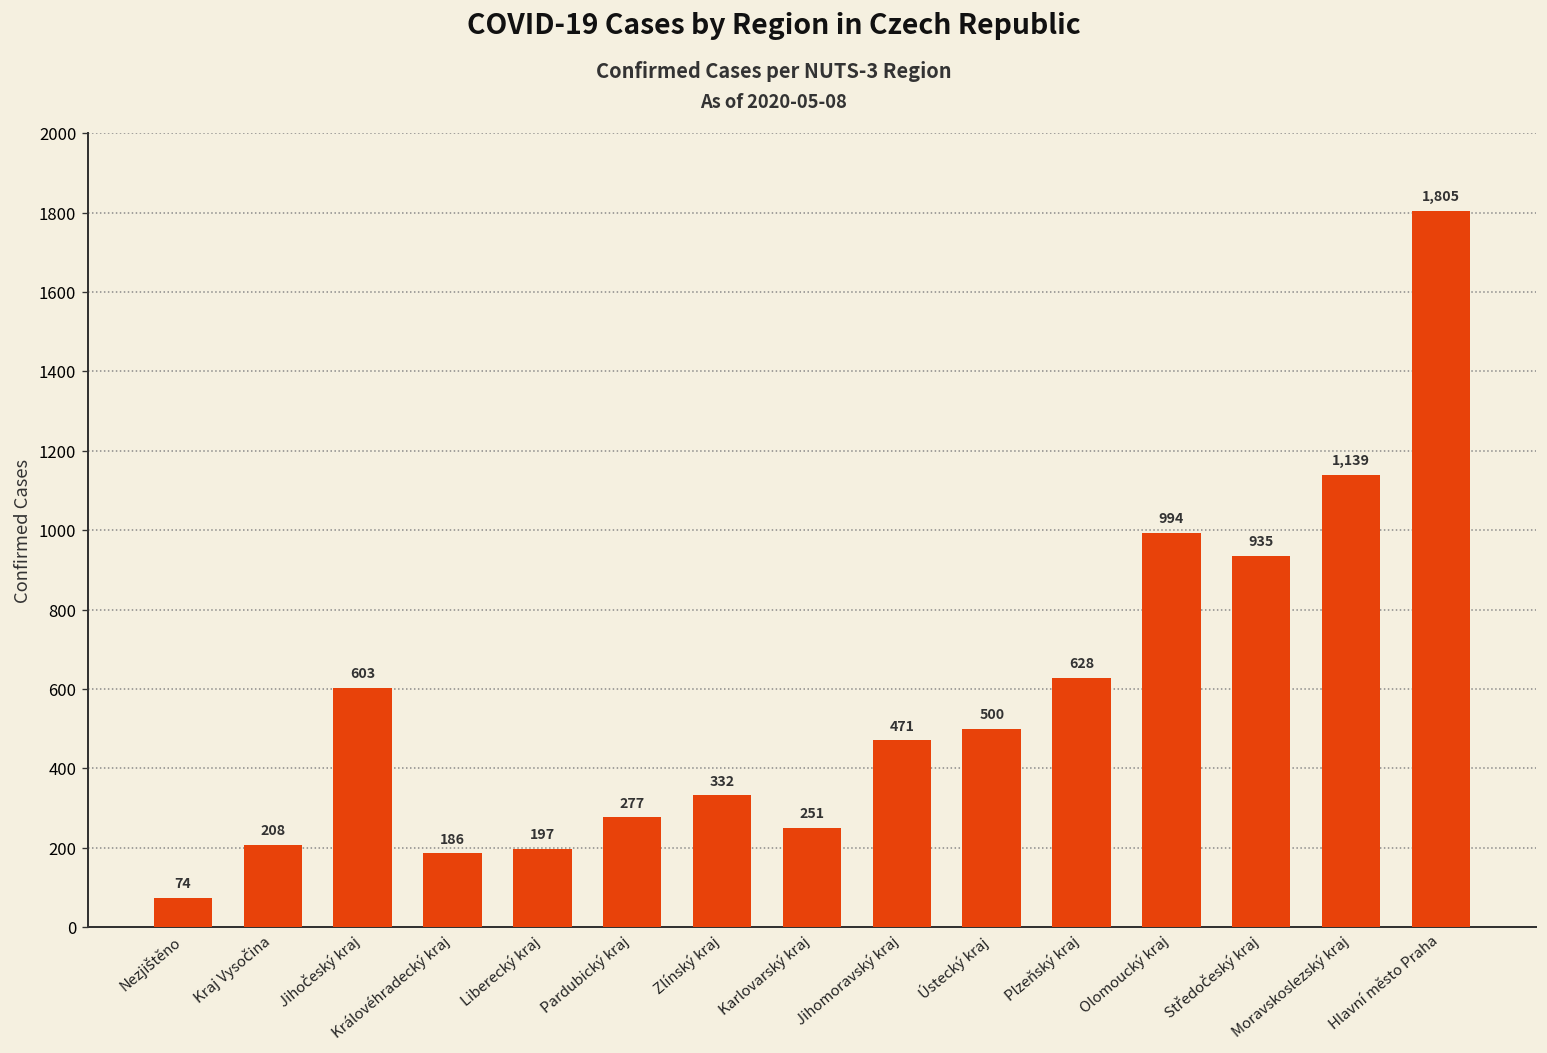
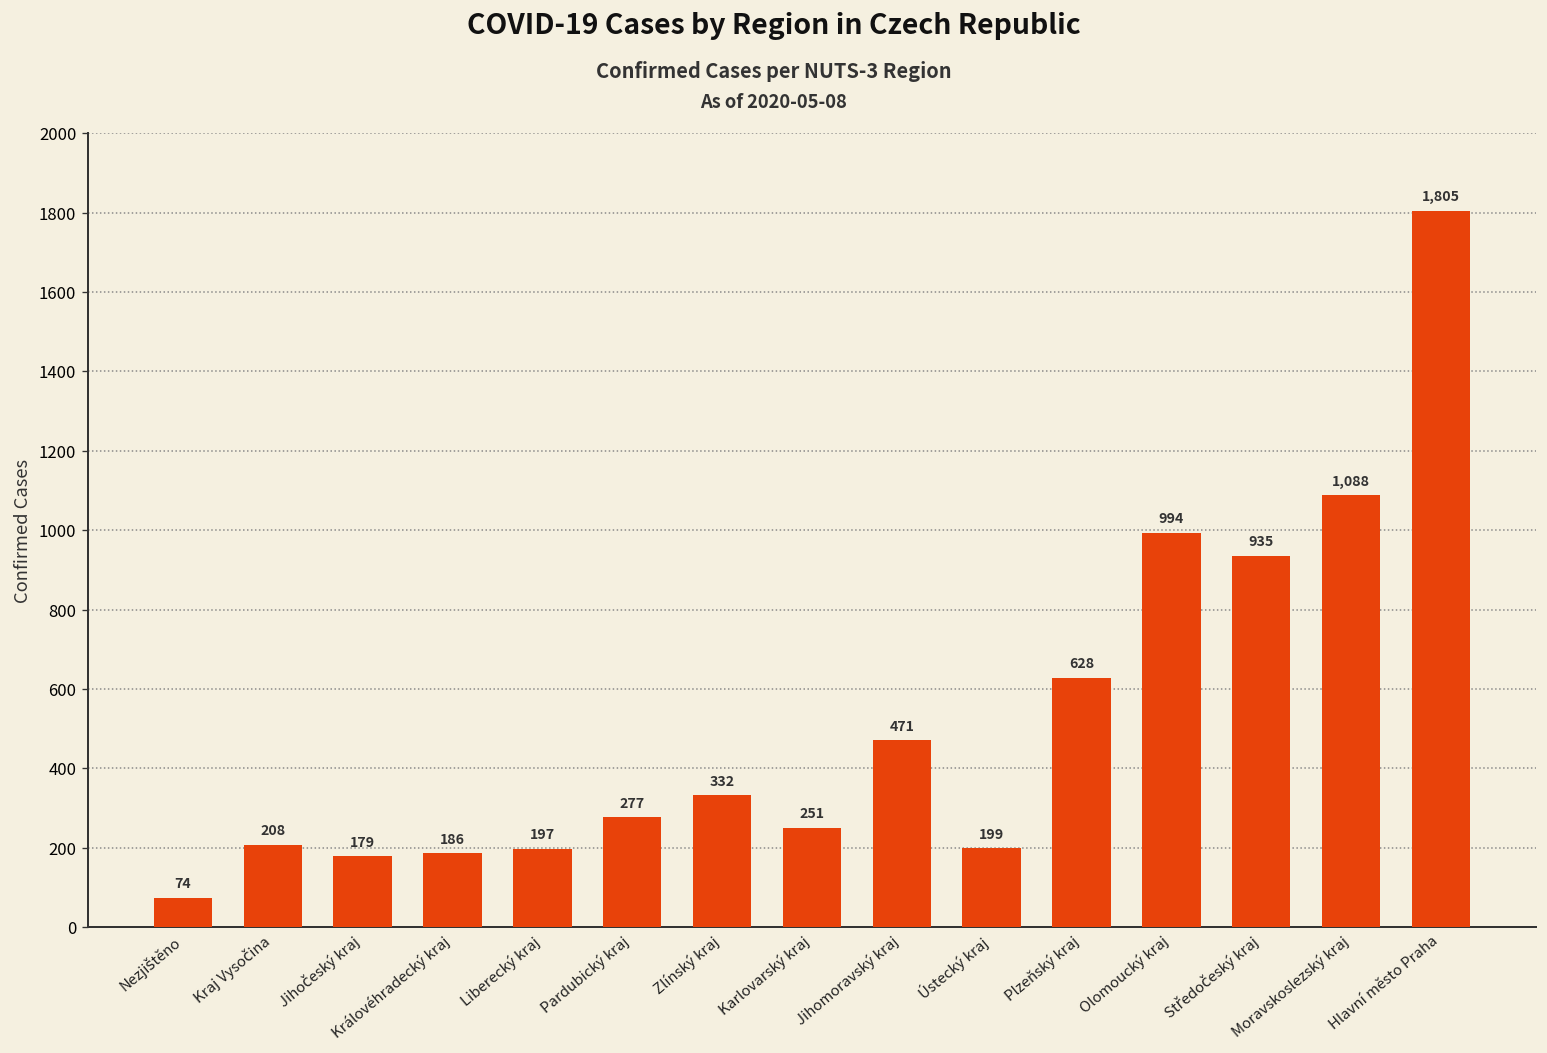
  {
    "Nezjištěno": "74",
    "Kraj Vysočina": "208",
-   "Jihočeský kraj": "603",
+   "Jihočeský kraj": "179",
    "Královéhradecký kraj": "186",
    "Liberecký kraj": "197",
    "Pardubický kraj": "277",
    "Zlínský kraj": "332",
    "Karlovarský kraj": "251",
    "Jihomoravský kraj": "471",
-   "Ústecký kraj": "500",
+   "Ústecký kraj": "199",
    "Plzeňský kraj": "628",
    "Olomoucký kraj": "994",
    "Středočeský kraj": "935",
-   "Moravskoslezský kraj": "1,139",
+   "Moravskoslezský kraj": "1,088",
    "Hlavní město Praha": "1,805"
  }
